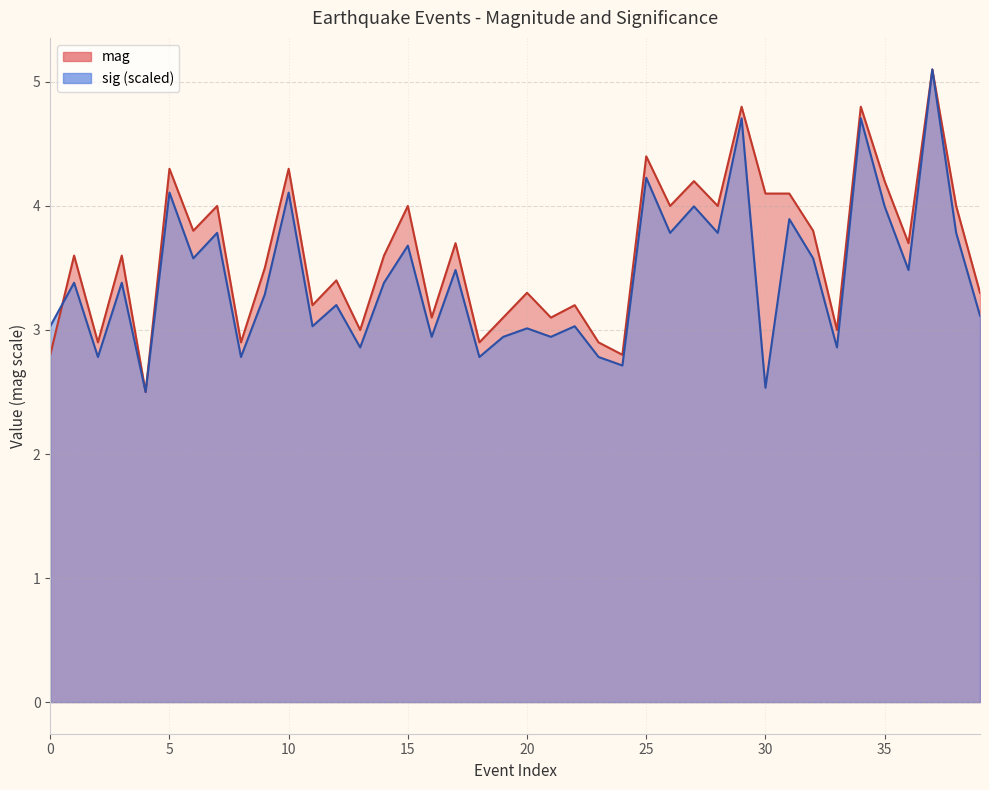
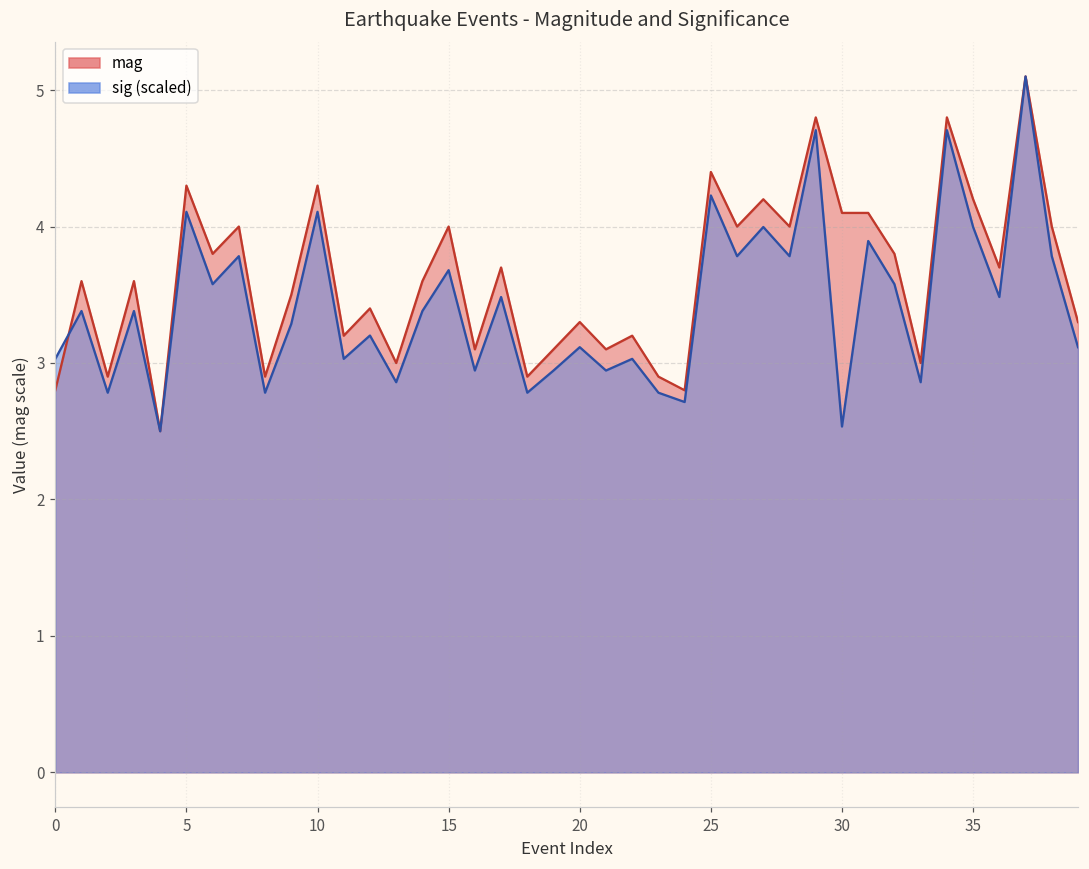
  {
    "mag": {
      "0": 2.80,
      "5": 4.30,
      "10": 4.30,
      "15": 4.00,
      "20": 3.30,
      "25": 4.40,
      "30": 4.10,
      "35": 4.20
    },
    "sig (scaled)": {
      "0": 3.03,
      "5": 4.11,
      "10": 4.11,
      "15": 3.68,
-     "20": 3.01,
+     "20": 3.12,
      "25": 4.23,
      "30": 2.53,
      "35": 4.00
    }
  }
